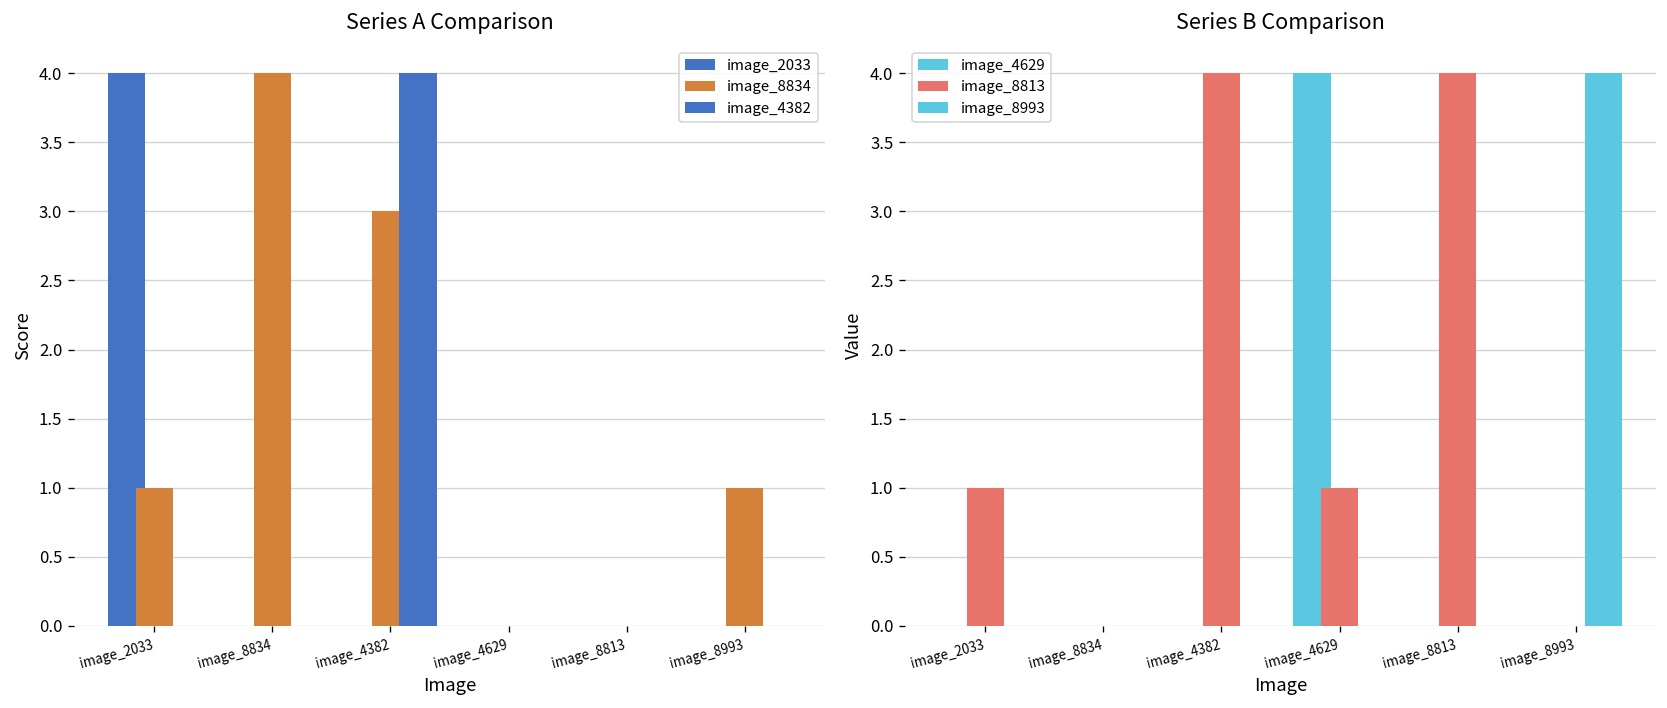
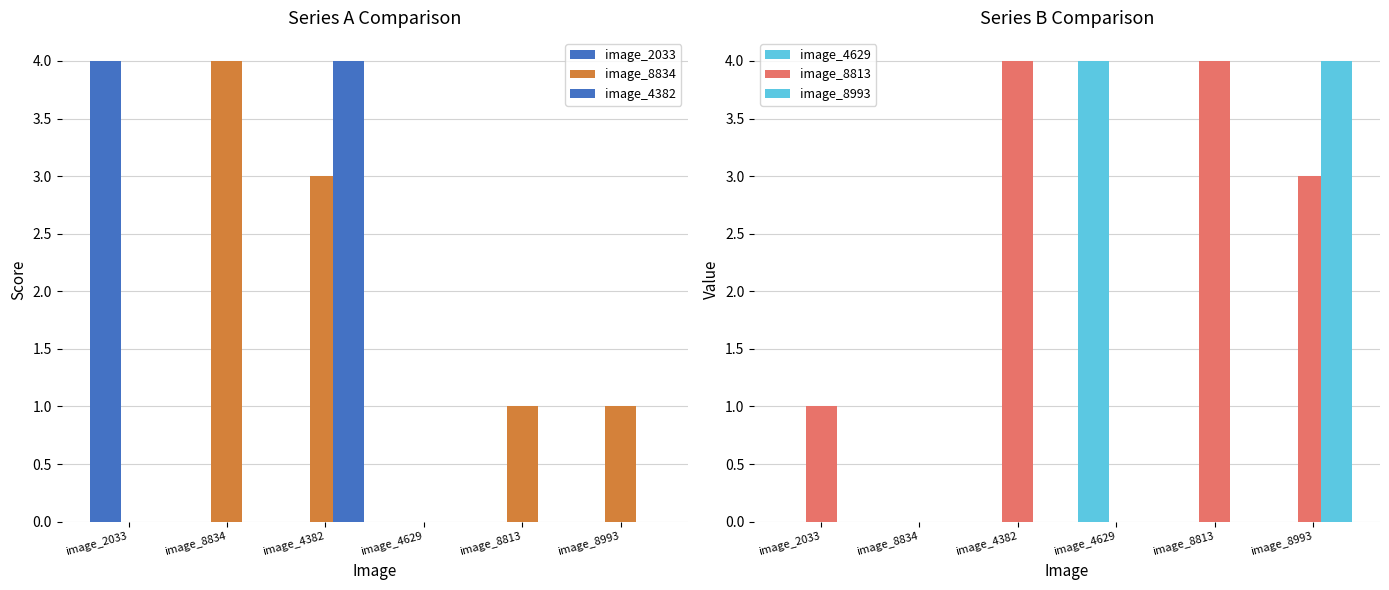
  {
    "Series A Comparison": {
      "image_8834": {
-       "image_2033": 1,
+       "image_2033": 0,
        "image_8834": 4,
        "image_4382": 3,
        "image_4629": 0,
-       "image_8813": 0,
+       "image_8813": 1,
        "image_8993": 1
      }
    },
    "Series B Comparison": {
      "image_8813": {
        "image_2033": 1,
        "image_8834": 0,
        "image_4382": 4,
-       "image_4629": 1,
+       "image_4629": 0,
        "image_8813": 4,
-       "image_8993": 0
+       "image_8993": 3
      }
    }
  }
